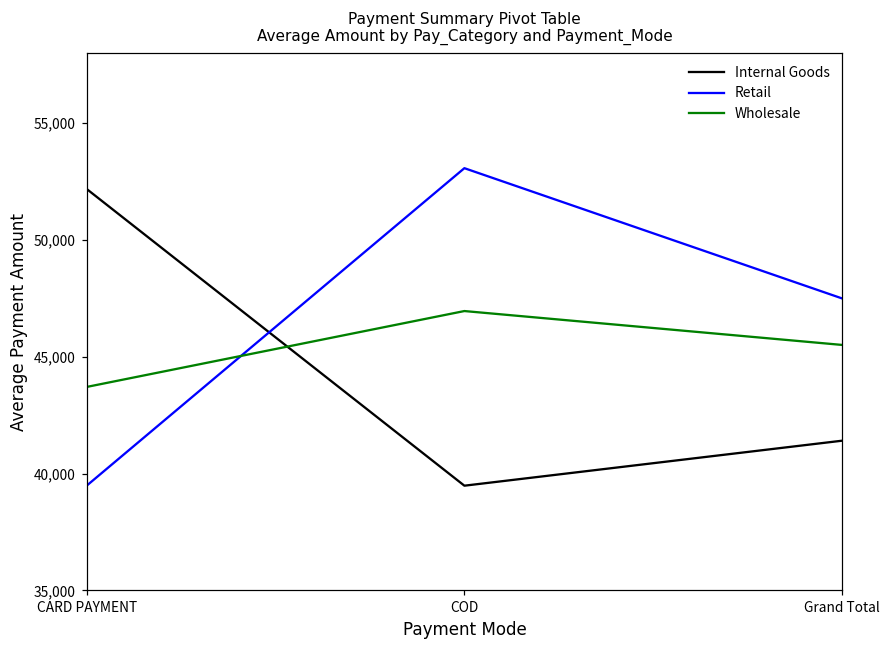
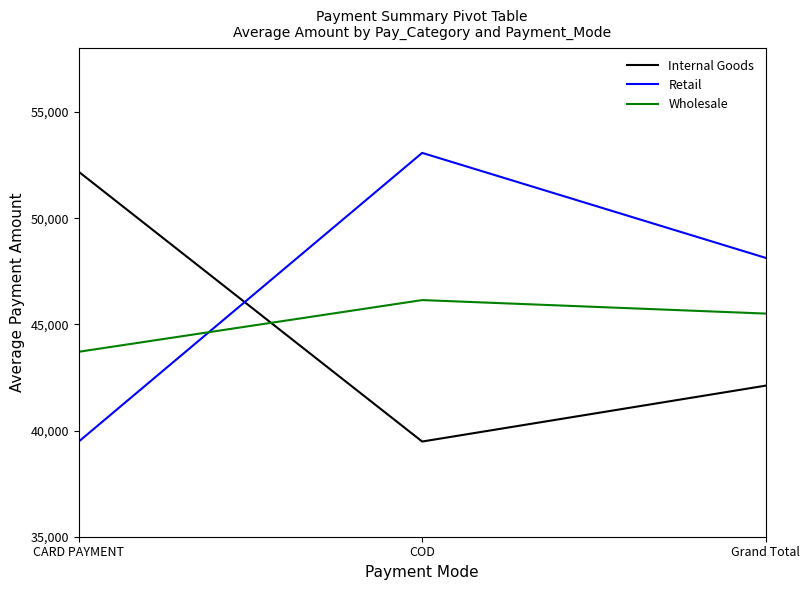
  {
    "Internal Goods": {
      "CARD PAYMENT": "52,200",
      "COD": "39,500",
-     "Grand Total": "41,400"
+     "Grand Total": "42,100"
    },
    "Retail": {
      "CARD PAYMENT": "39,500",
      "COD": "53,100",
-     "Grand Total": "47,500"
+     "Grand Total": "48,100"
    },
    "Wholesale": {
      "CARD PAYMENT": "43,700",
-     "COD": "47,000",
+     "COD": "46,100",
      "Grand Total": "45,500"
    }
  }
